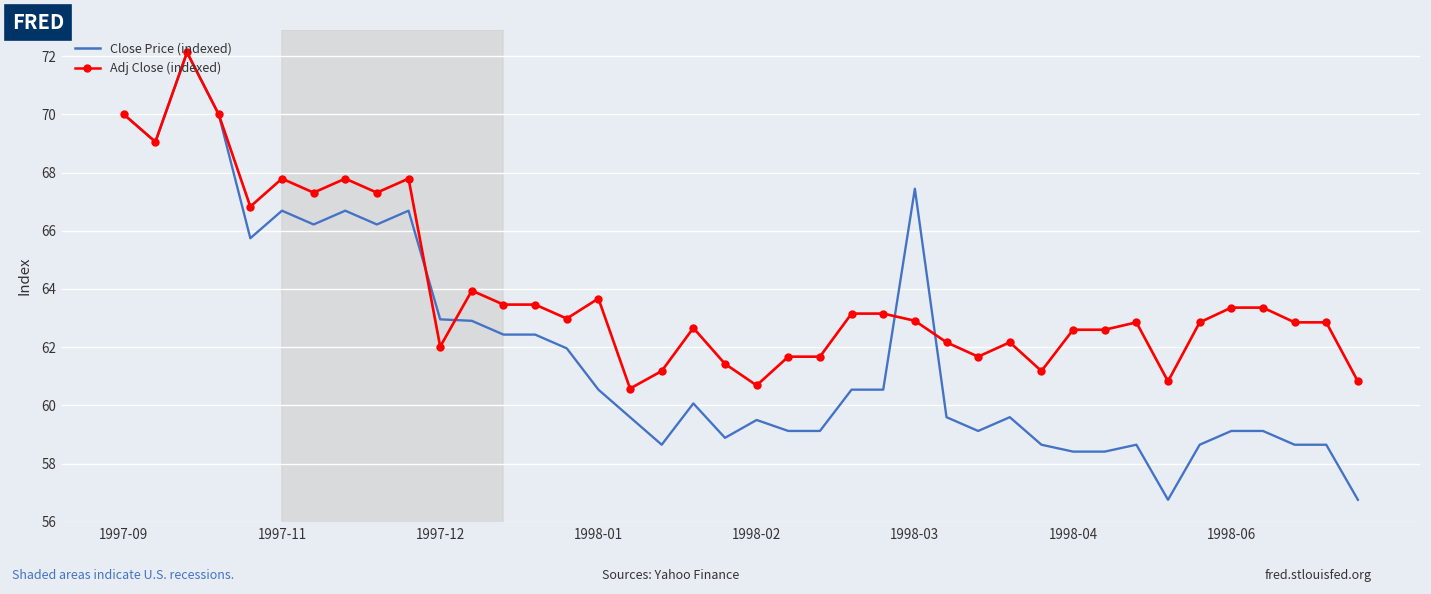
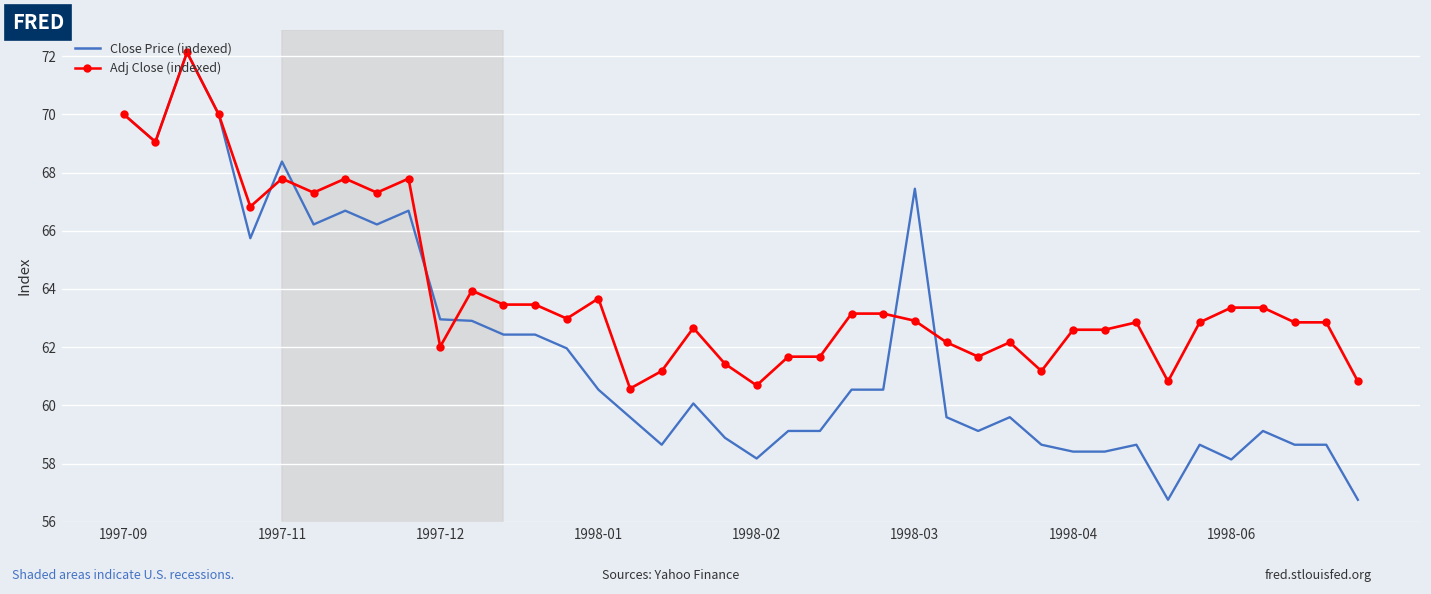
  {
    "Close Price (indexed)": {
-     "1997-11": 66.7,
+     "1997-11": 68.4,
      "1997-12": 63.0,
      "1998-01": 60.5,
-     "1998-02": 59.5,
+     "1998-02": 58.2,
      "1998-03": 67.4,
      "1998-04": 58.4,
-     "1998-06": 59.1
+     "1998-06": 58.1
    },
    "Adj Close (indexed)": {
      "1997-11": 67.8,
      "1997-12": 62.0,
      "1998-01": 63.7,
      "1998-02": 60.7,
      "1998-03": 62.9,
      "1998-04": 62.6,
      "1998-06": 63.4
    }
  }
